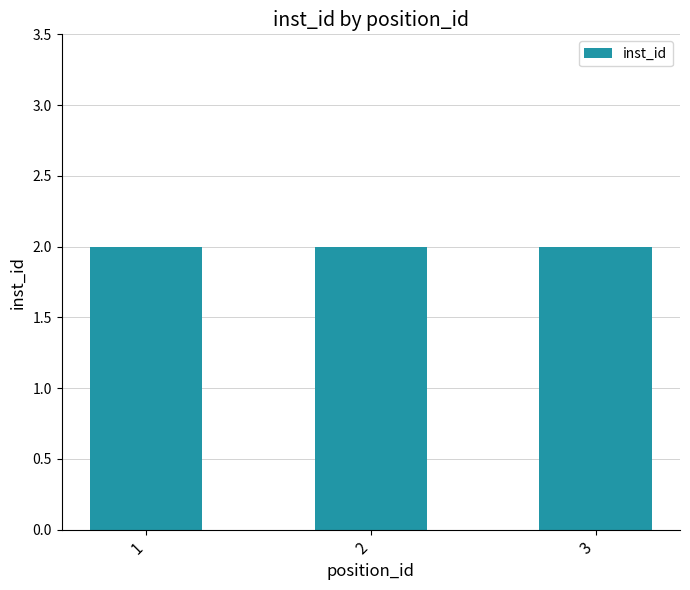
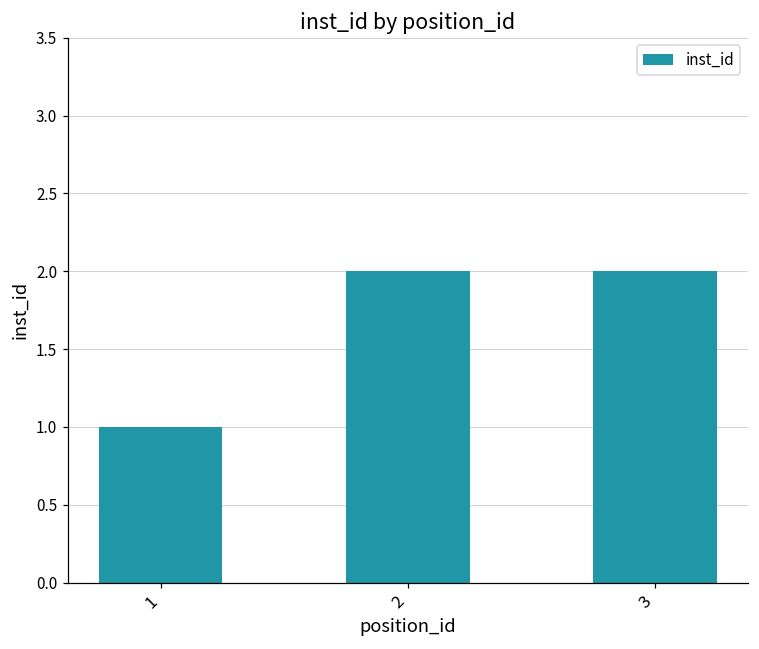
  {
-   "1": 2,
+   "1": 1,
    "2": 2,
    "3": 2
  }
